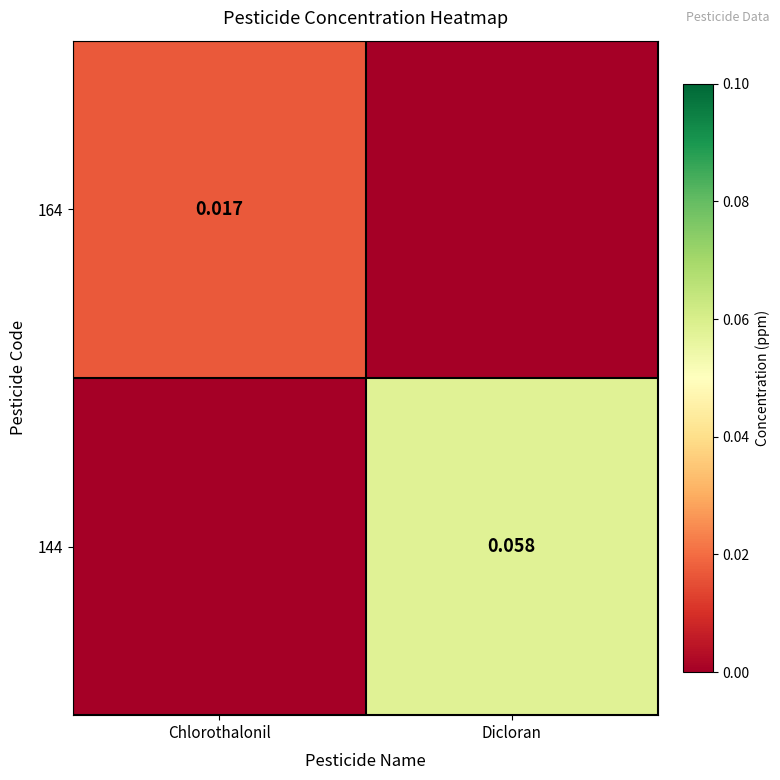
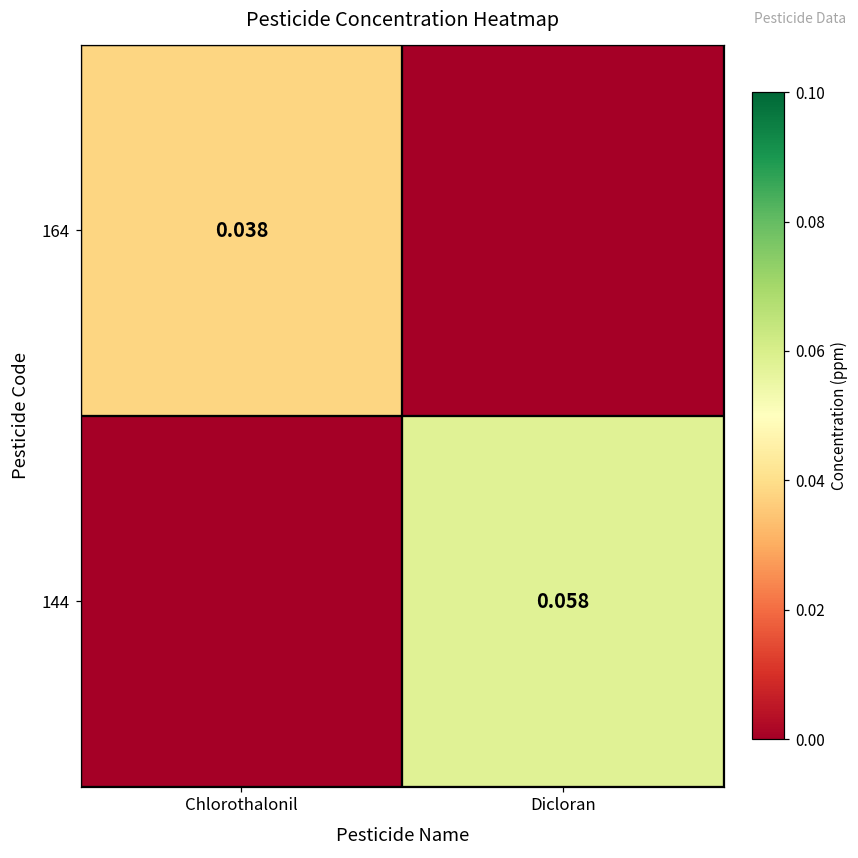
  {
    "164": {
-     "Chlorothalonil": 0.017
+     "Chlorothalonil": 0.038
    },
    "144": {
      "Dicloran": 0.058
    }
  }
